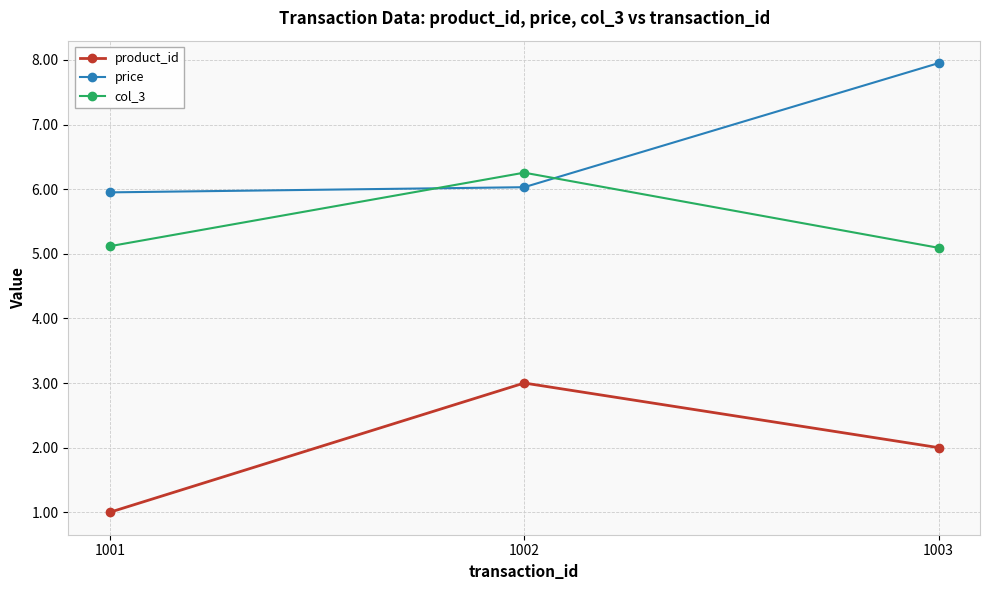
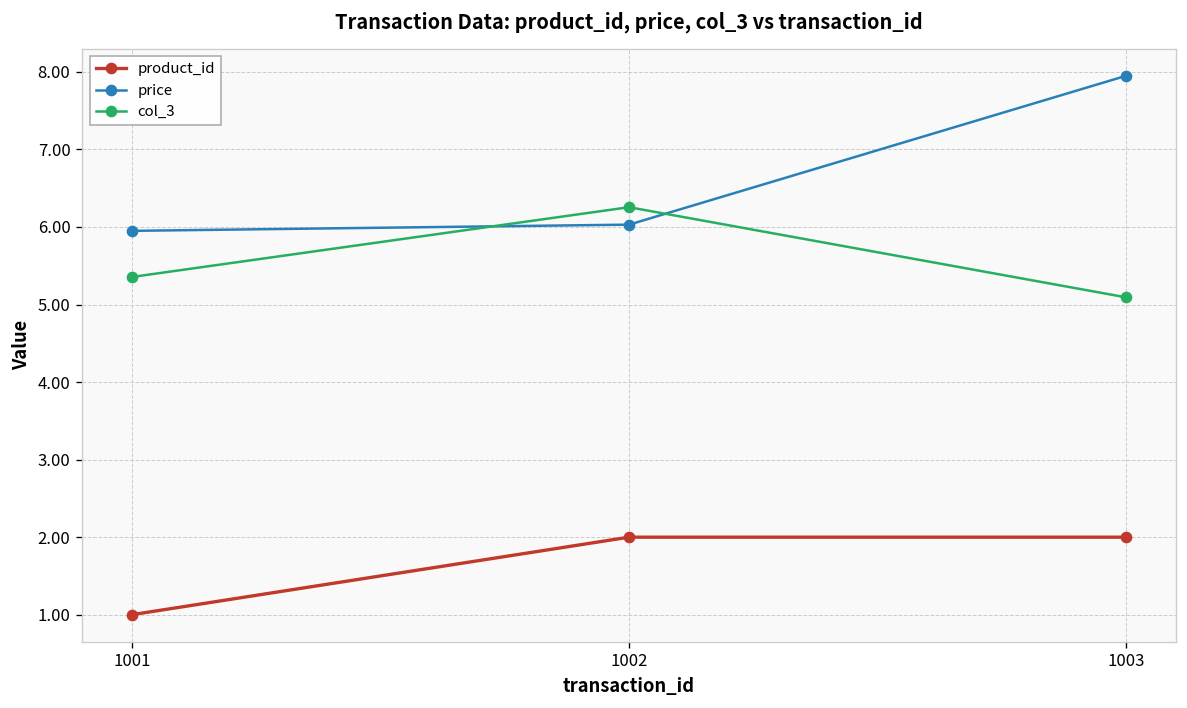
  {
    "product_id": {
      "1001": 1,
-     "1002": 3,
+     "1002": 2,
      "1003": 2
    },
    "price": {
      "1001": 6.0,
      "1002": 6.0,
      "1003": 8.0
    },
    "col_3": {
-     "1001": 5.1,
+     "1001": 5.4,
      "1002": 6.3,
      "1003": 5.1
    }
  }
